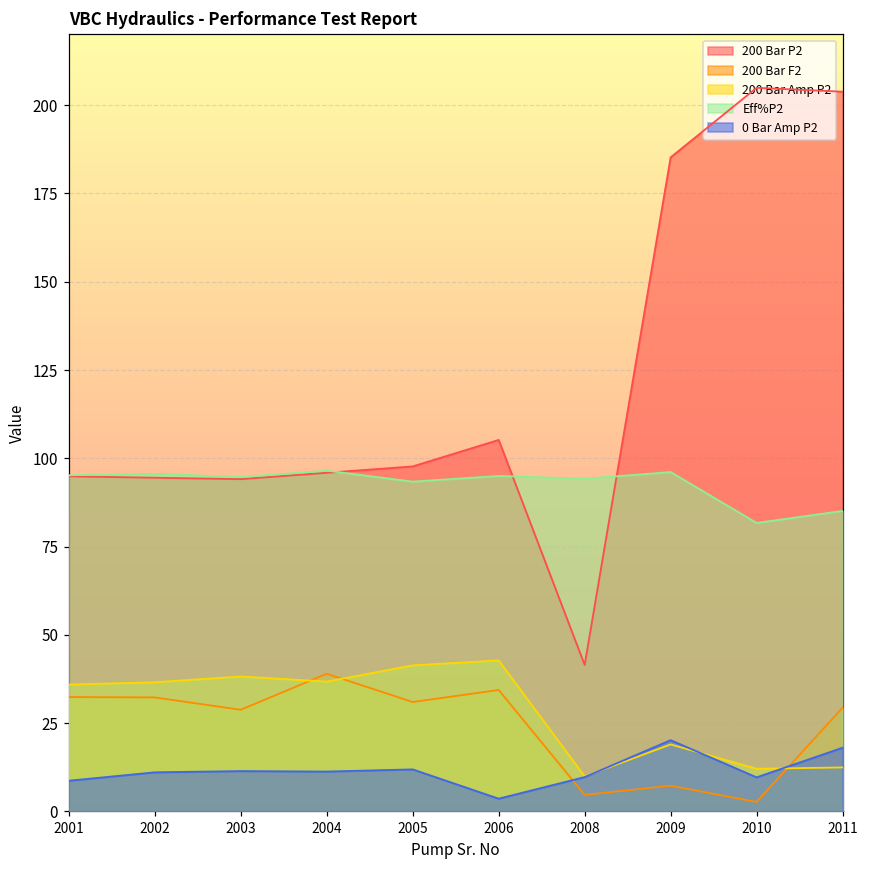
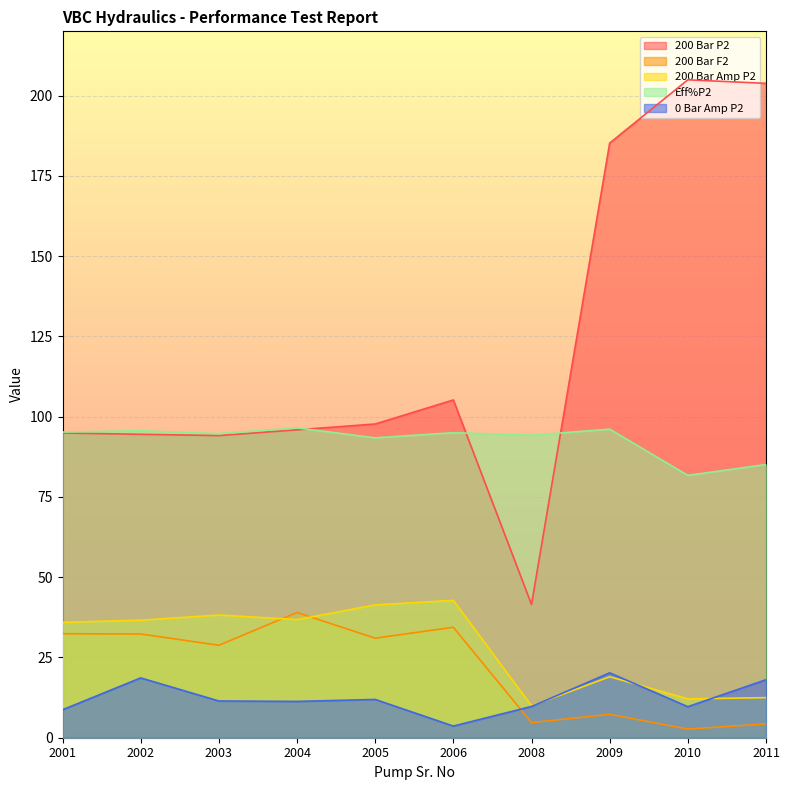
  {
    "200 Bar P2": {
      "2002": 95,
      "2005": 98,
      "2006": 105,
      "2008": 42,
      "2009": 185,
      "2011": 204
    },
    "200 Bar F2": {
      "2001": 32,
      "2002": 32,
      "2003": 29,
      "2004": 39,
      "2005": 31,
      "2006": 34,
      "2008": 5,
      "2009": 7,
      "2010": 3,
-     "2011": 29
+     "2011": 4
    },
    "200 Bar Amp P2": {
      "2001": 36,
      "2002": 37,
      "2003": 38,
      "2004": 37,
      "2005": 41,
      "2006": 43,
      "2009": 19,
      "2010": 12,
      "2011": 12
    },
    "Eff%P2": {
      "2002": 96,
      "2005": 93,
      "2006": 95,
      "2008": 94,
      "2009": 96,
      "2010": 82,
      "2011": 85
    },
    "0 Bar Amp P2": {
      "2001": 9,
-     "2002": 11,
+     "2002": 19,
      "2003": 11,
      "2004": 11,
      "2005": 12,
      "2006": 4,
      "2009": 20,
      "2010": 10,
      "2011": 18
    }
  }
